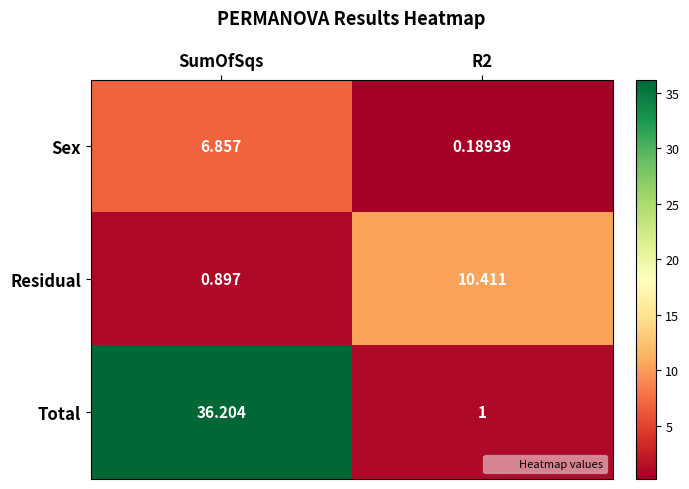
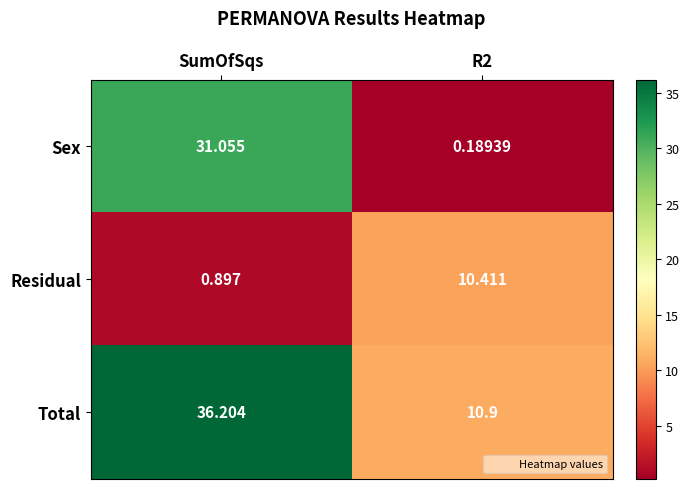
  {
    "Sex": {
-     "SumOfSqs": 6.857,
+     "SumOfSqs": 31.055,
      "R2": 0.18939
    },
    "Residual": {
      "SumOfSqs": 0.897,
      "R2": 10.411
    },
    "Total": {
      "SumOfSqs": 36.204,
-     "R2": 1
+     "R2": 10.9
    }
  }
